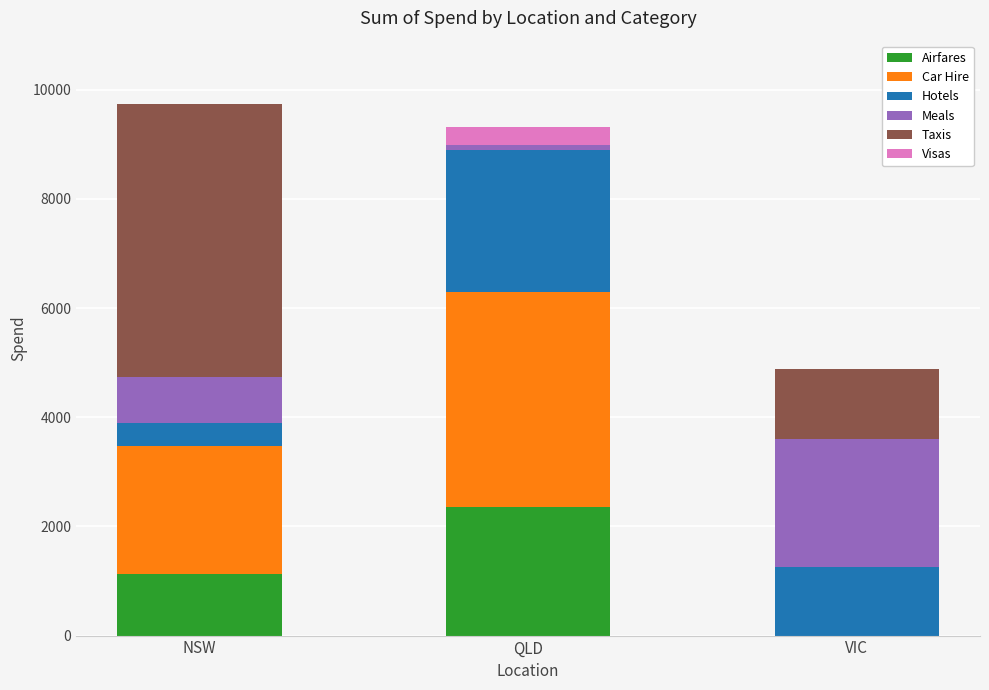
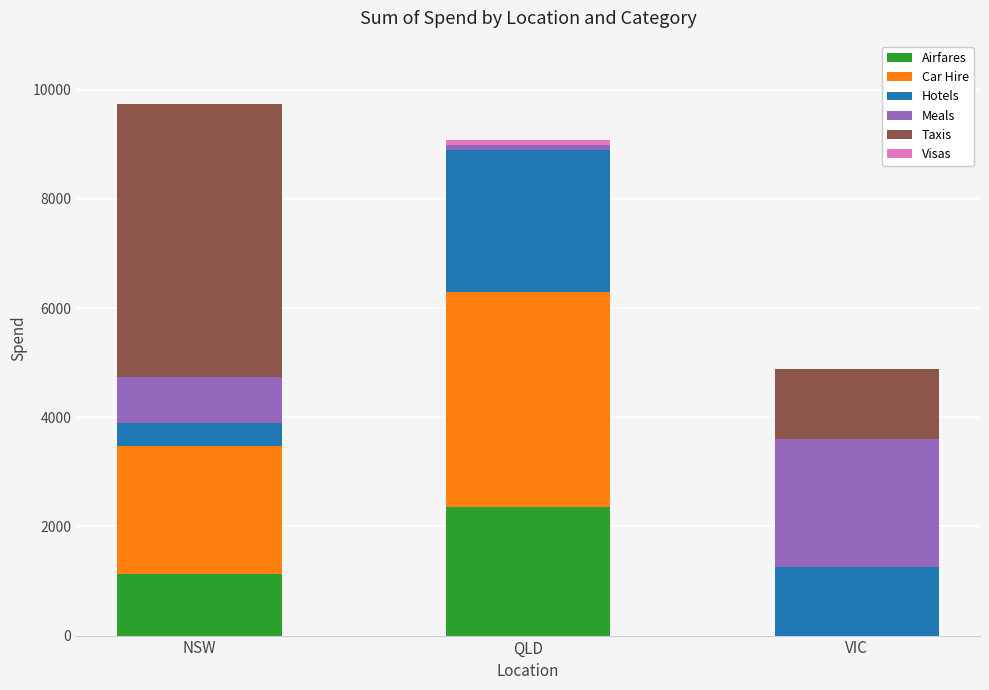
  {
    "Airfares": {
      "NSW": 1100,
      "QLD": 2400,
      "VIC": 0
    },
    "Car Hire": {
      "NSW": 2400,
      "QLD": 3900,
      "VIC": 0
    },
    "Hotels": {
      "NSW": 400,
      "QLD": 2600,
      "VIC": 1300
    },
    "Meals": {
      "NSW": 800,
      "QLD": 100,
      "VIC": 2400
    },
    "Taxis": {
      "NSW": 5000,
      "QLD": 0,
      "VIC": 1300
    },
    "Visas": {
      "NSW": 0,
-     "QLD": 300,
+     "QLD": 100,
      "VIC": 0
    }
  }
